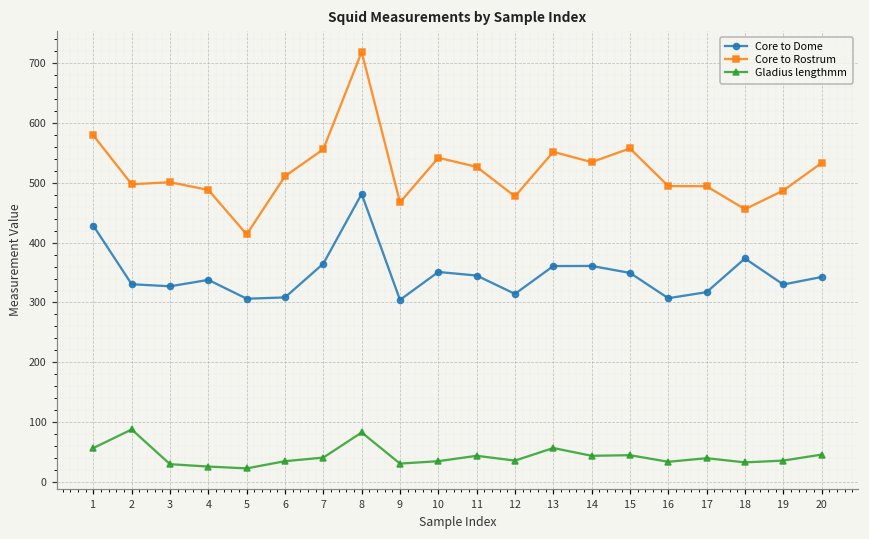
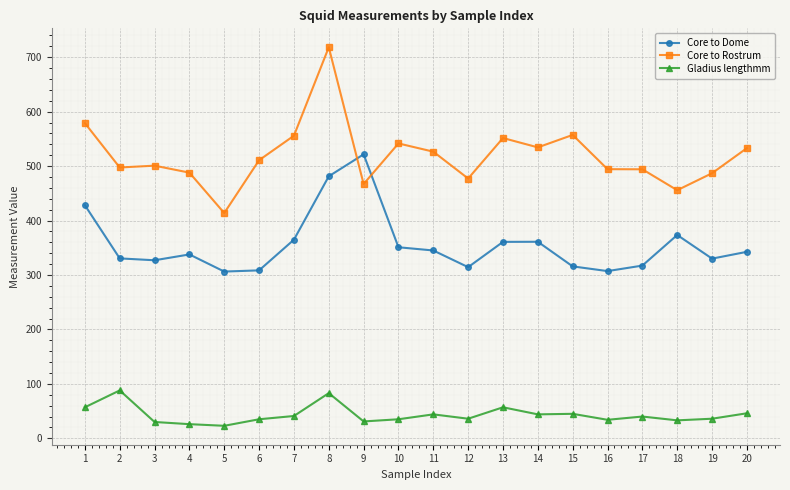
  {
    "Core to Dome": {
      "1": 430,
      "2": 330,
      "3": 330,
      "4": 340,
      "5": 310,
      "6": 310,
      "7": 360,
      "8": 480,
-     "9": 300,
+     "9": 520,
      "10": 350,
      "11": 350,
      "12": 310,
      "13": 360,
      "14": 360,
-     "15": 350,
+     "15": 320,
      "16": 310,
      "17": 320,
      "18": 370,
      "19": 330,
      "20": 340
    },
    "Core to Rostrum": {
      "1": 580,
      "2": 500,
      "3": 500,
      "4": 490,
      "5": 410,
      "6": 510,
      "7": 560,
      "8": 720,
      "9": 470,
      "10": 540,
      "11": 530,
      "12": 480,
      "13": 550,
      "14": 530,
      "15": 560,
      "16": 490,
      "17": 490,
      "18": 460,
      "19": 490,
      "20": 530
    },
    "Gladius lengthmm": {
      "1": 60,
      "2": 90,
      "3": 30,
      "4": 30,
      "5": 20,
      "6": 40,
      "7": 40,
      "8": 80,
      "9": 30,
      "10": 40,
      "11": 40,
      "12": 40,
      "13": 60,
      "14": 40,
      "15": 50,
      "16": 30,
      "17": 40,
      "18": 30,
      "19": 40,
      "20": 50
    }
  }
